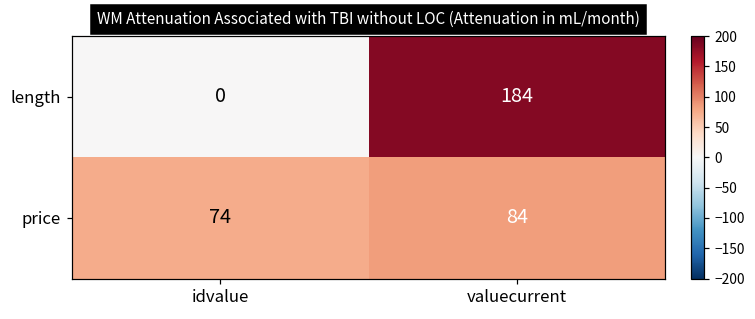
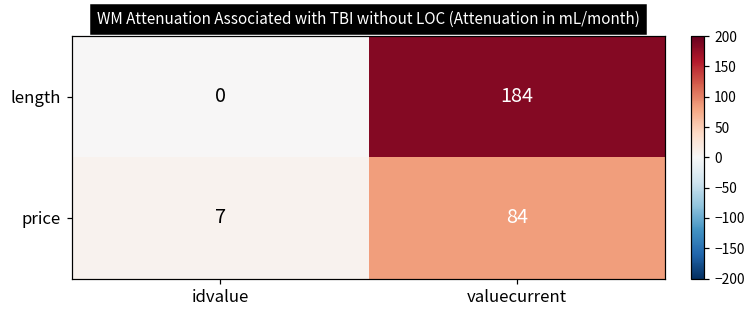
  {
    "length": {
      "idvalue": 0,
      "valuecurrent": 184
    },
    "price": {
-     "idvalue": 74,
+     "idvalue": 7,
      "valuecurrent": 84
    }
  }
